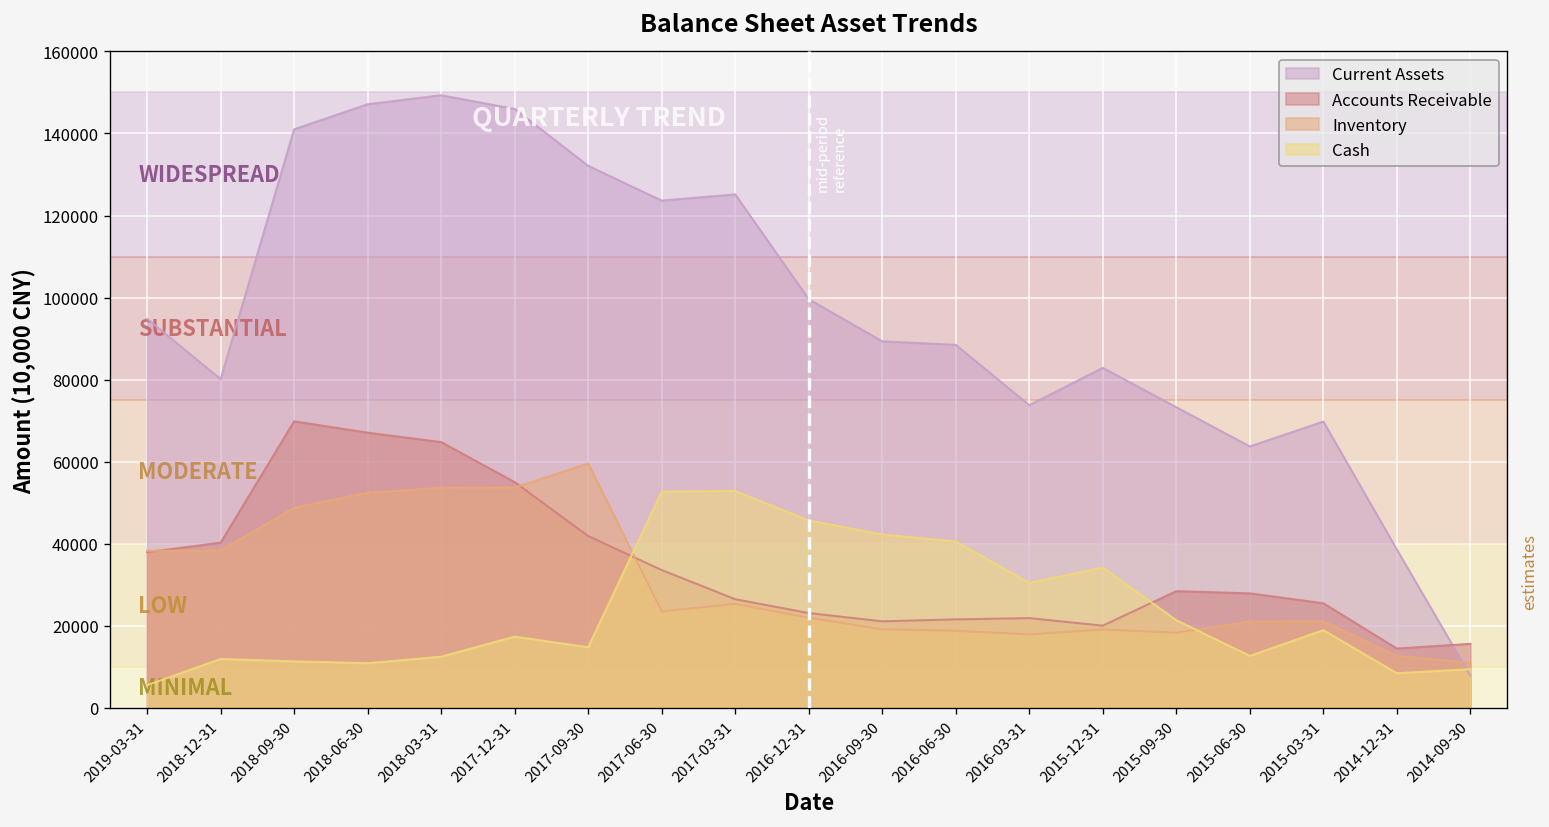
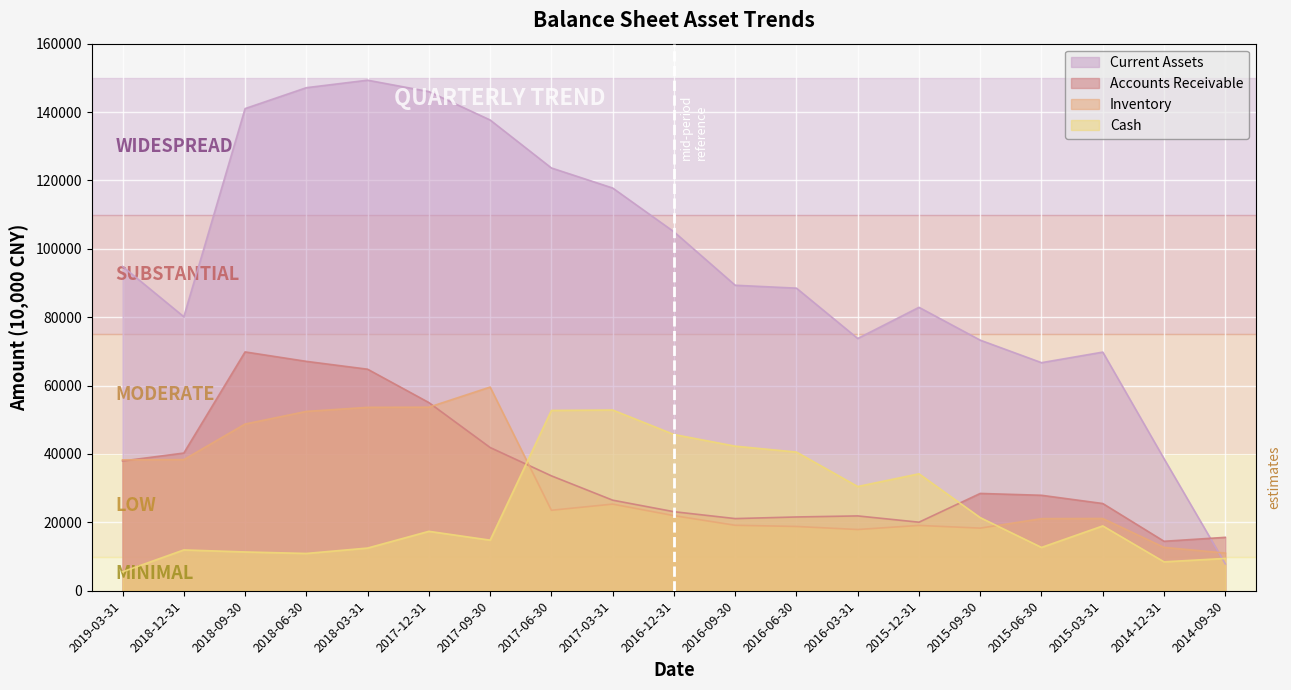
  {
    "Current Assets": {
      "2019-03-31": 95000,
      "2018-12-31": 80000,
      "2018-09-30": 141000,
      "2018-06-30": 147000,
      "2018-03-31": 149000,
      "2017-12-31": 146000,
-     "2017-09-30": 132000,
+     "2017-09-30": 138000,
      "2017-06-30": 124000,
-     "2017-03-31": 125000,
-     "2016-12-31": 100000,
+     "2017-03-31": 118000,
+     "2016-12-31": 105000,
      "2016-09-30": 89000,
      "2016-06-30": 88000,
      "2016-03-31": 74000,
      "2015-12-31": 83000,
      "2015-09-30": 73000,
-     "2015-06-30": 64000,
+     "2015-06-30": 67000,
      "2015-03-31": 70000,
      "2014-12-31": 39000,
      "2014-09-30": 8000
    }
  }
